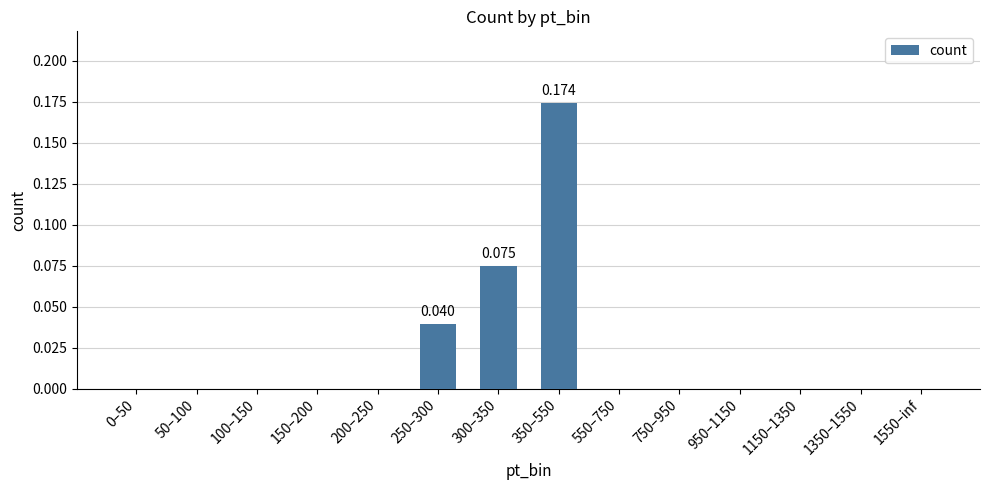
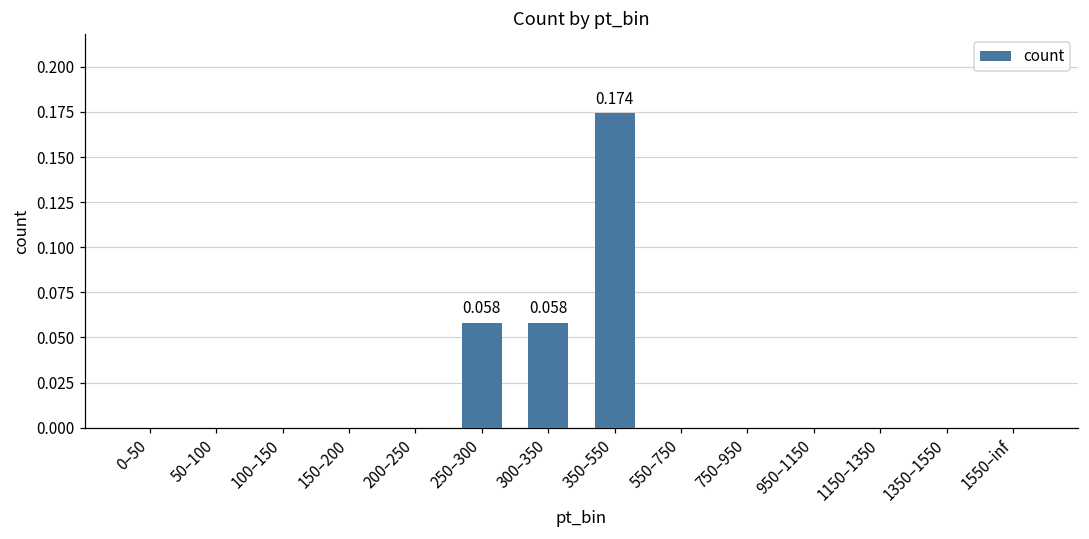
  {
-   "250–300": 0.040,
-   "300–350": 0.075,
+   "250–300": 0.058,
+   "300–350": 0.058,
    "350–550": 0.174
  }
